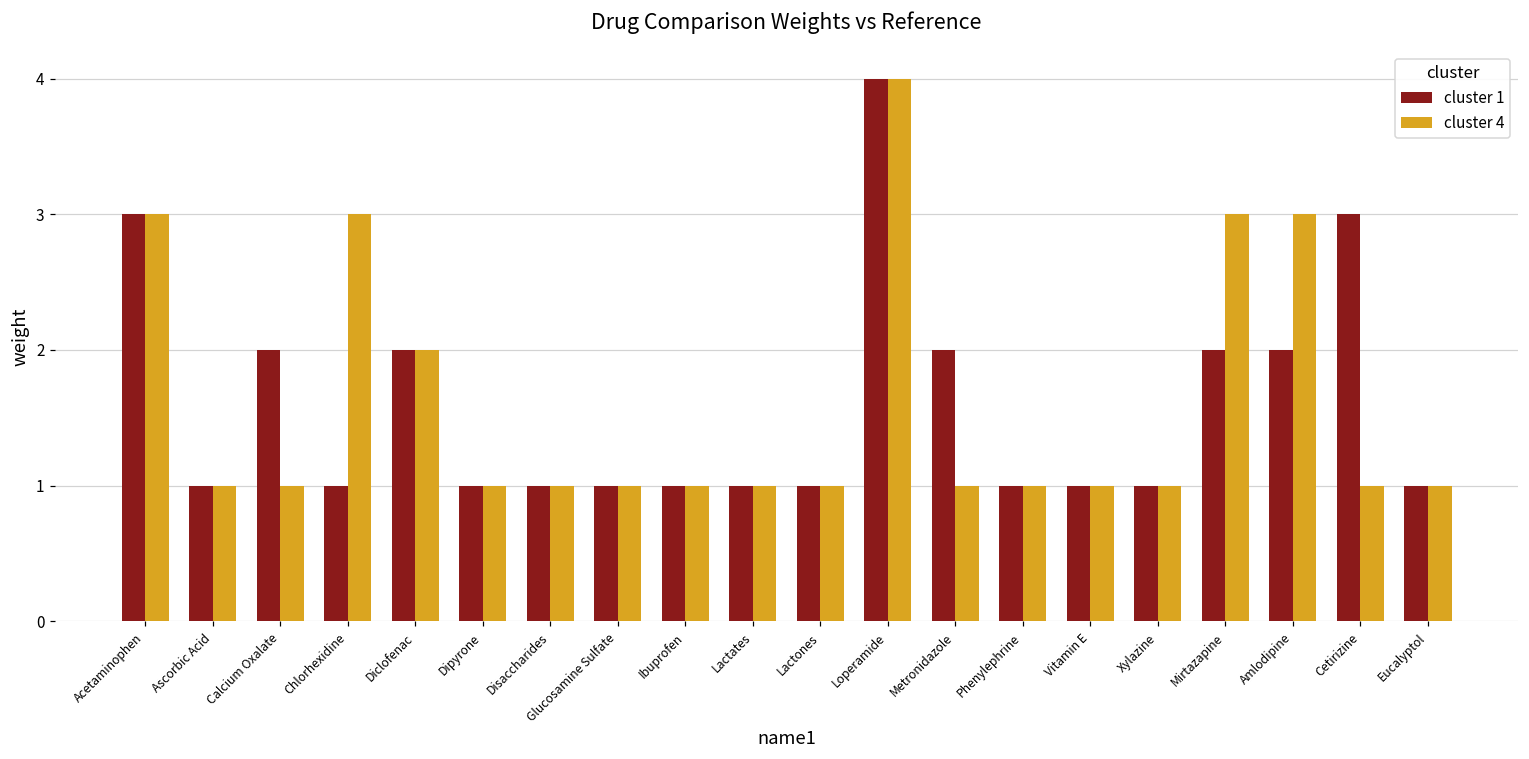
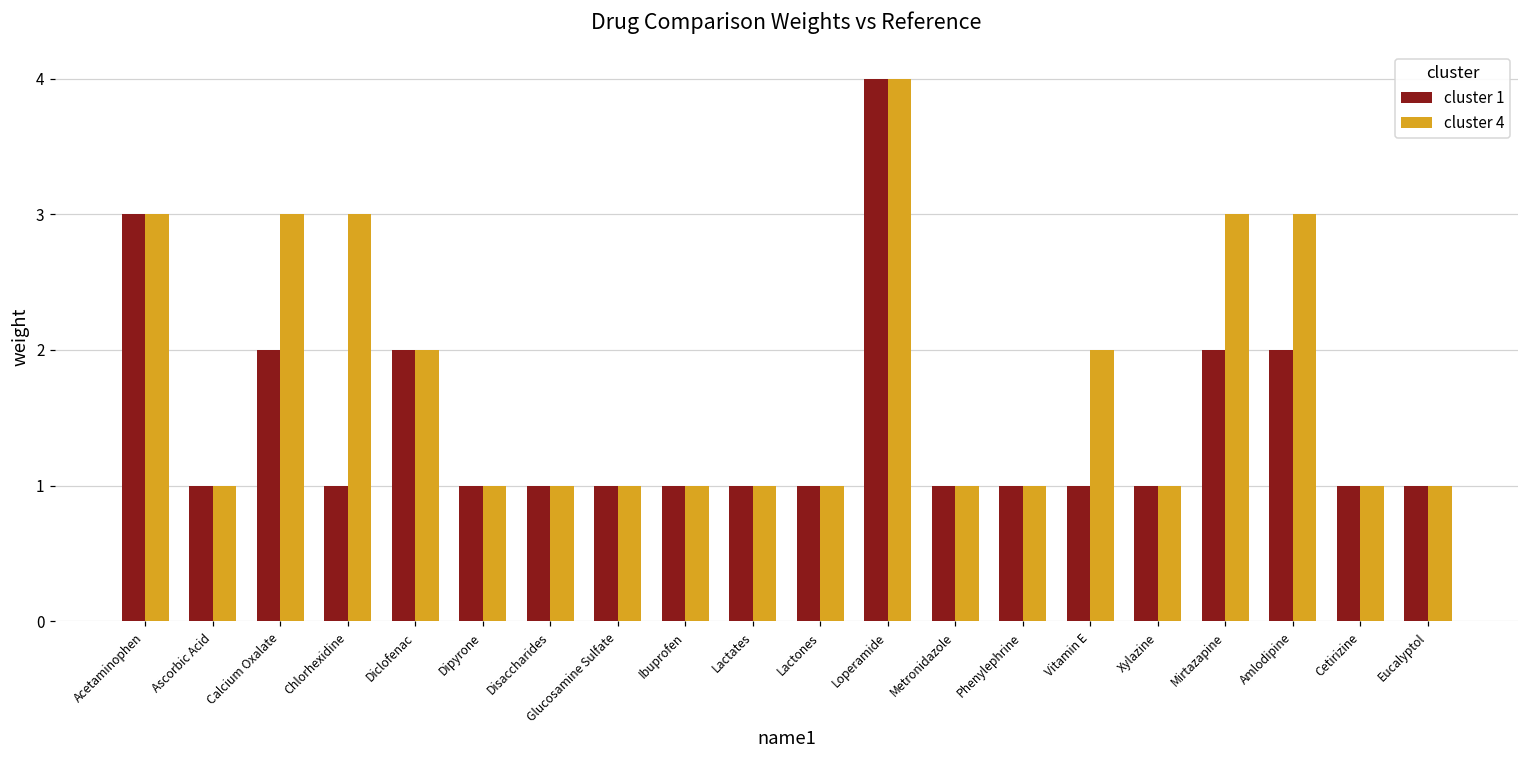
  {
    "cluster 1": {
      "Acetaminophen": 3,
      "Ascorbic Acid": 1,
      "Calcium Oxalate": 2,
      "Chlorhexidine": 1,
      "Diclofenac": 2,
      "Dipyrone": 1,
      "Disaccharides": 1,
      "Glucosamine Sulfate": 1,
      "Ibuprofen": 1,
      "Lactates": 1,
      "Lactones": 1,
      "Loperamide": 4,
-     "Metronidazole": 2,
+     "Metronidazole": 1,
      "Phenylephrine": 1,
      "Vitamin E": 1,
      "Xylazine": 1,
      "Mirtazapine": 2,
      "Amlodipine": 2,
-     "Cetirizine": 3,
+     "Cetirizine": 1,
      "Eucalyptol": 1
    },
    "cluster 4": {
      "Acetaminophen": 3,
      "Ascorbic Acid": 1,
-     "Calcium Oxalate": 1,
+     "Calcium Oxalate": 3,
      "Chlorhexidine": 3,
      "Diclofenac": 2,
      "Dipyrone": 1,
      "Disaccharides": 1,
      "Glucosamine Sulfate": 1,
      "Ibuprofen": 1,
      "Lactates": 1,
      "Lactones": 1,
      "Loperamide": 4,
      "Metronidazole": 1,
      "Phenylephrine": 1,
-     "Vitamin E": 1,
+     "Vitamin E": 2,
      "Xylazine": 1,
      "Mirtazapine": 3,
      "Amlodipine": 3,
      "Cetirizine": 1,
      "Eucalyptol": 1
    }
  }
